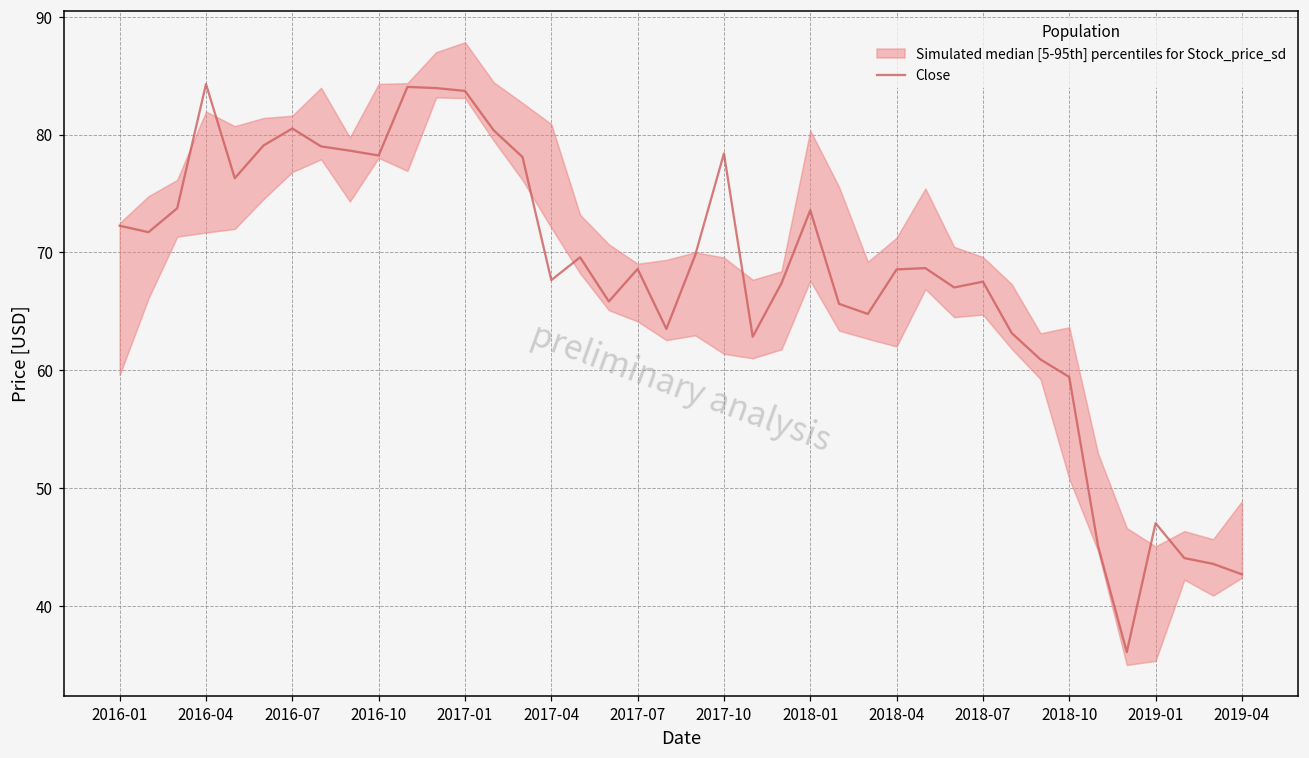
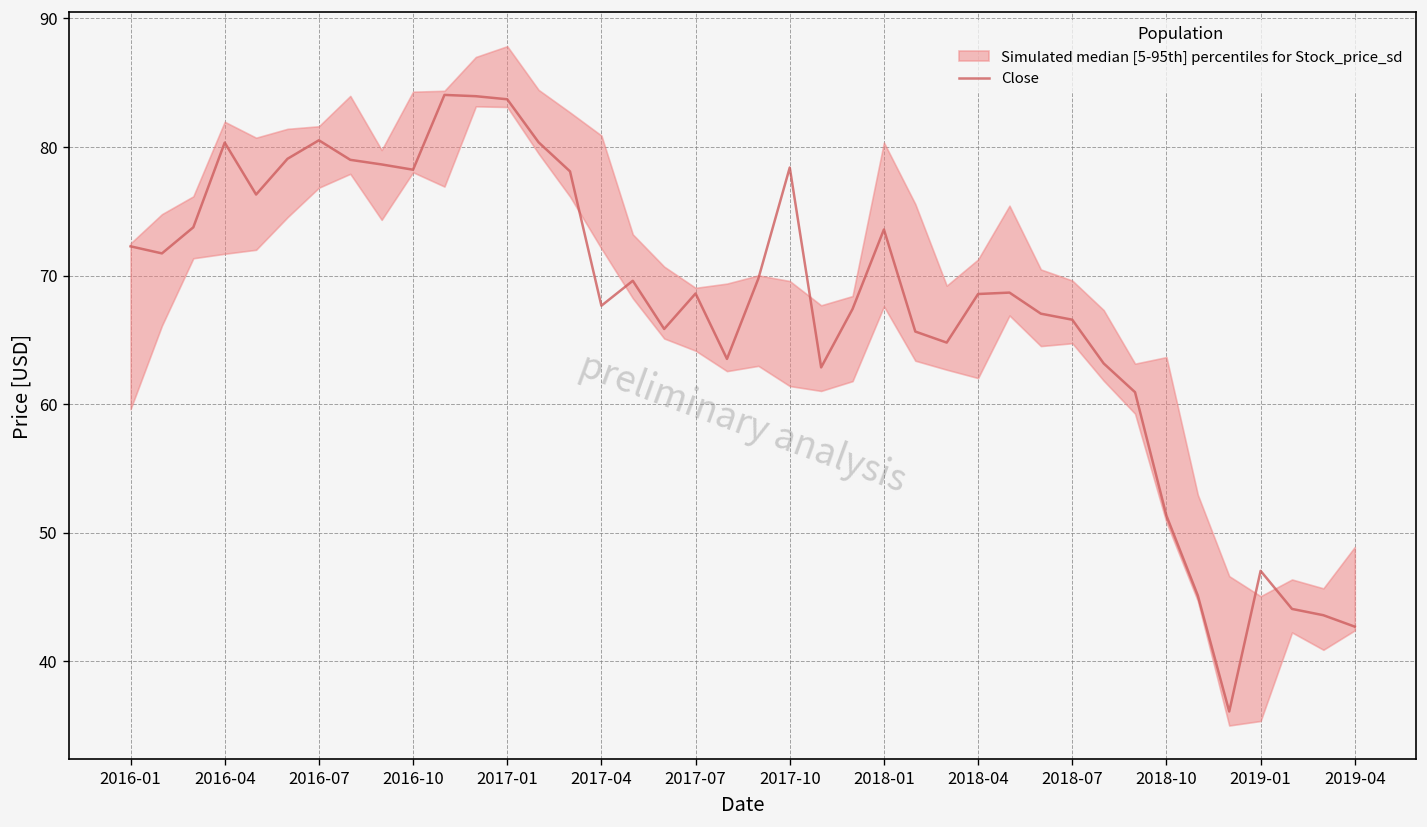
  {
    "Close": {
-     "2016-04": 84.3,
+     "2016-04": 80.3,
      "2016-07": 80.5,
      "2016-10": 78.2,
      "2017-01": 83.7,
      "2017-04": 67.7,
      "2017-07": 68.6,
      "2017-10": 78.4,
      "2018-01": 73.6,
      "2018-04": 68.6,
-     "2018-07": 67.5,
-     "2018-10": 59.4,
+     "2018-07": 66.6,
+     "2018-10": 51.3,
      "2019-01": 47.0,
      "2019-04": 42.7
    }
  }
